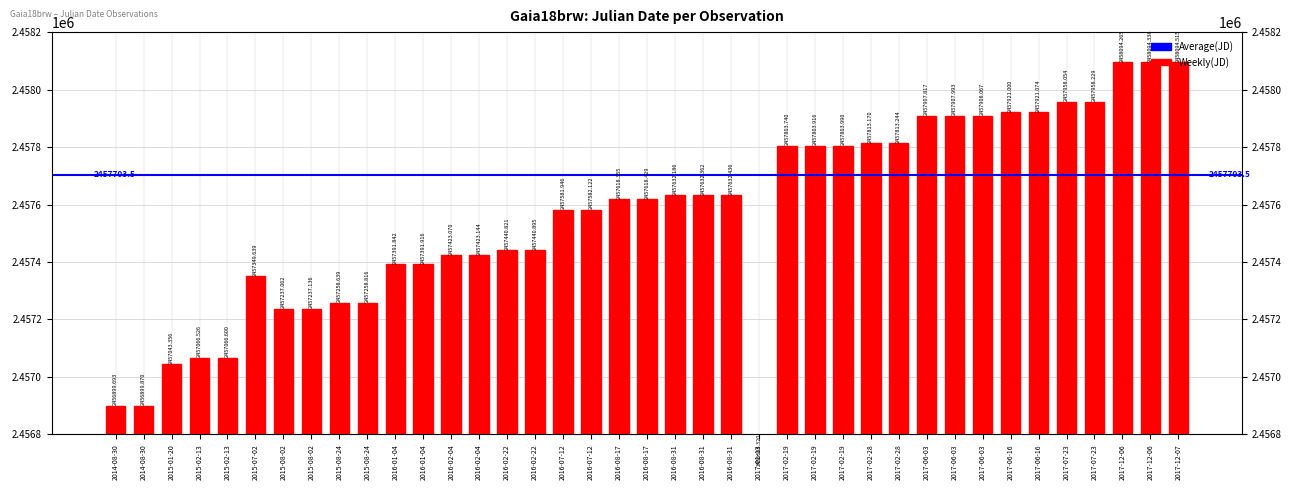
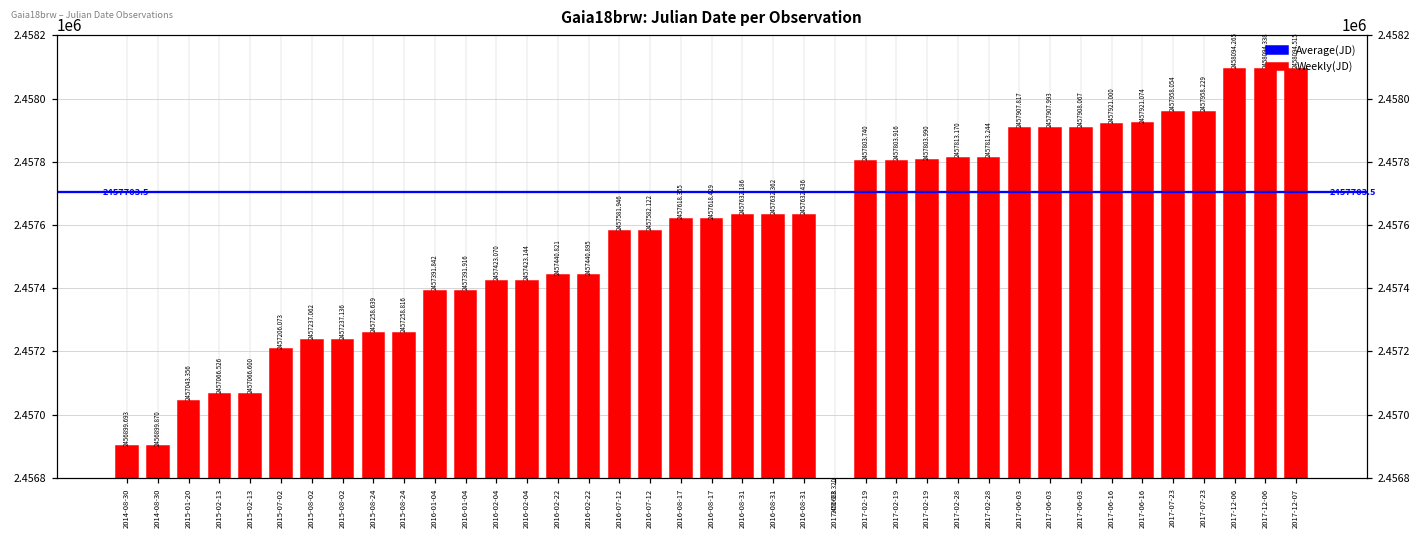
  {
    "2015-01-20": 2457043.356,
-   "2015-07-02": 2457349.639,
+   "2015-07-02": 2457206.073,
    "2017-12-07": 2458094.515
  }
